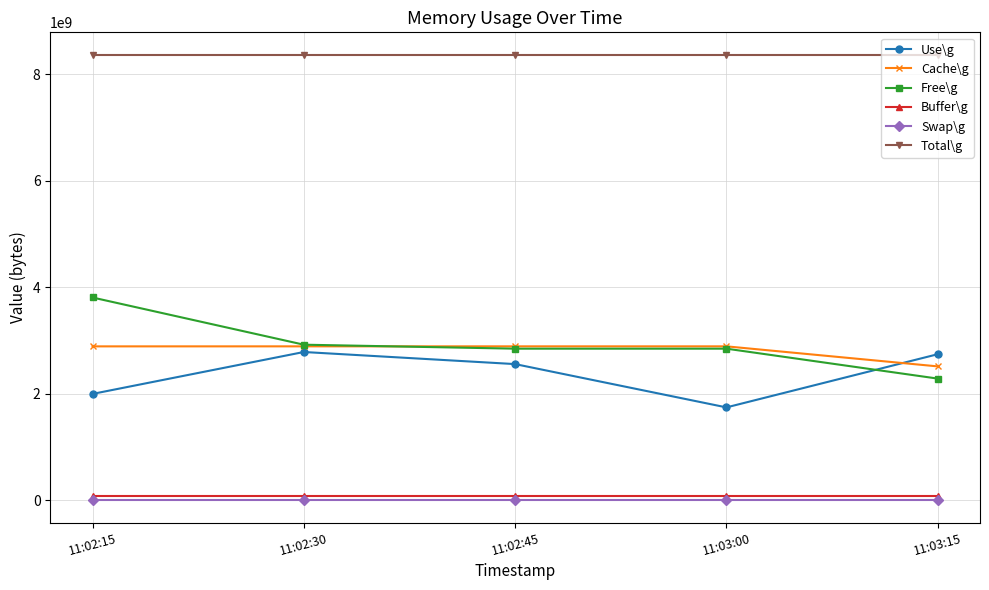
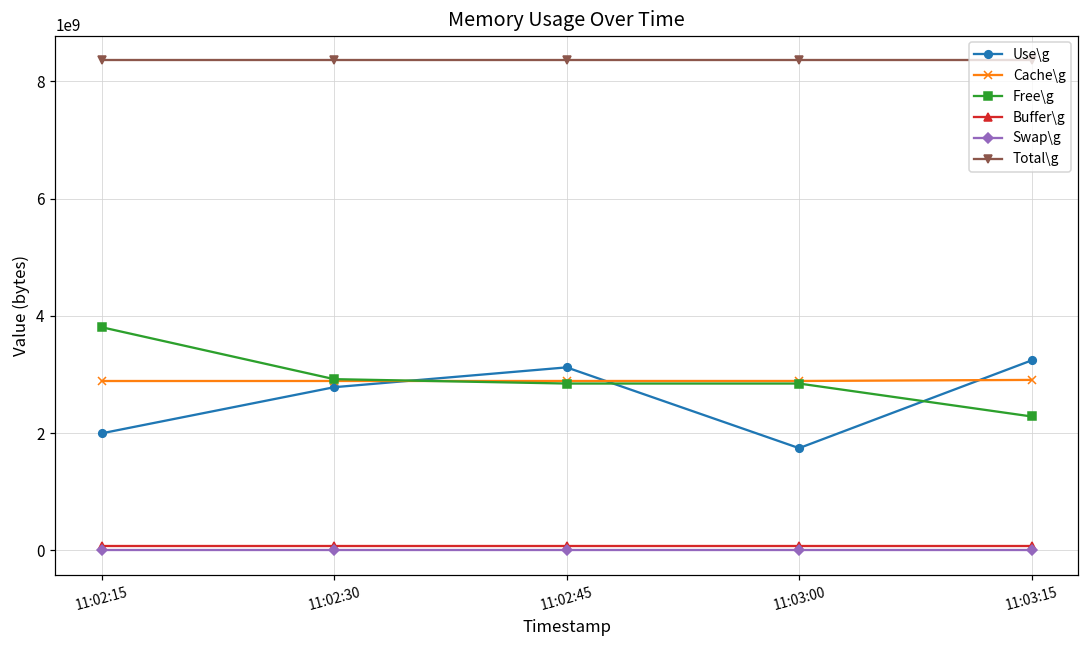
  {
    "Use\\g": {
      "11:02:15": 2000000000,
      "11:02:30": 2800000000,
-     "11:02:45": 2600000000,
+     "11:02:45": 3100000000,
      "11:03:00": 1700000000,
-     "11:03:15": 2700000000
+     "11:03:15": 3200000000
    },
    "Cache\\g": {
      "11:02:15": 2900000000,
-     "11:03:15": 2500000000
+     "11:03:15": 2900000000
    },
    "Free\\g": {
      "11:02:15": 3800000000,
      "11:03:15": 2300000000
    },
    "Buffer\\g": {
      "11:02:15": 100000000,
      "11:02:30": 100000000,
      "11:02:45": 100000000,
      "11:03:00": 100000000,
      "11:03:15": 100000000
    },
    "Swap\\g": {
      "11:02:15": 0,
      "11:02:30": 0,
      "11:02:45": 0,
      "11:03:00": 0,
      "11:03:15": 0
    },
    "Total\\g": {
      "11:02:15": 8400000000,
      "11:02:30": 8400000000,
      "11:02:45": 8400000000,
      "11:03:00": 8400000000
    }
  }
